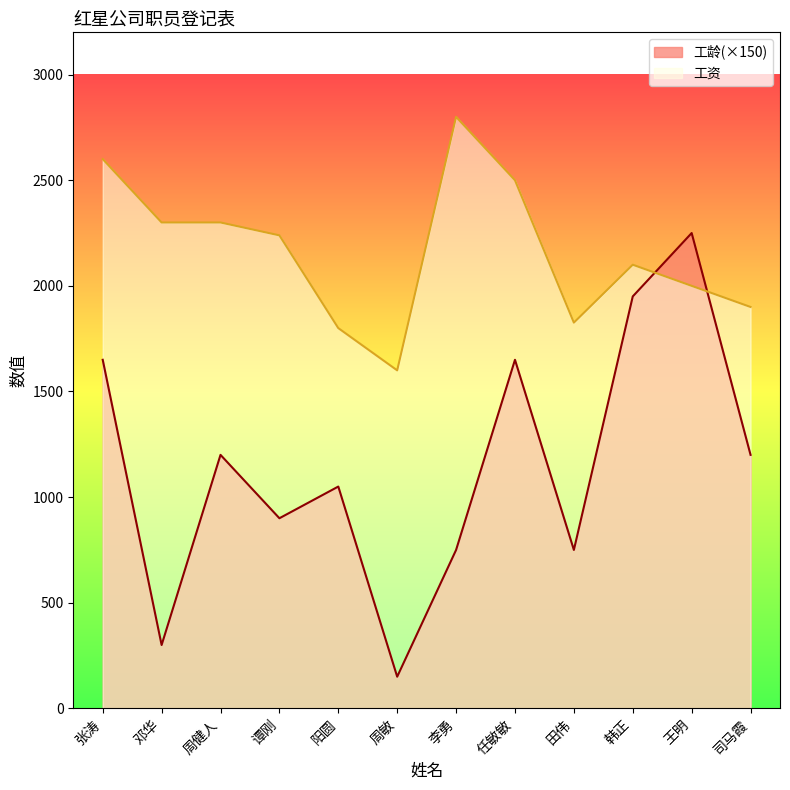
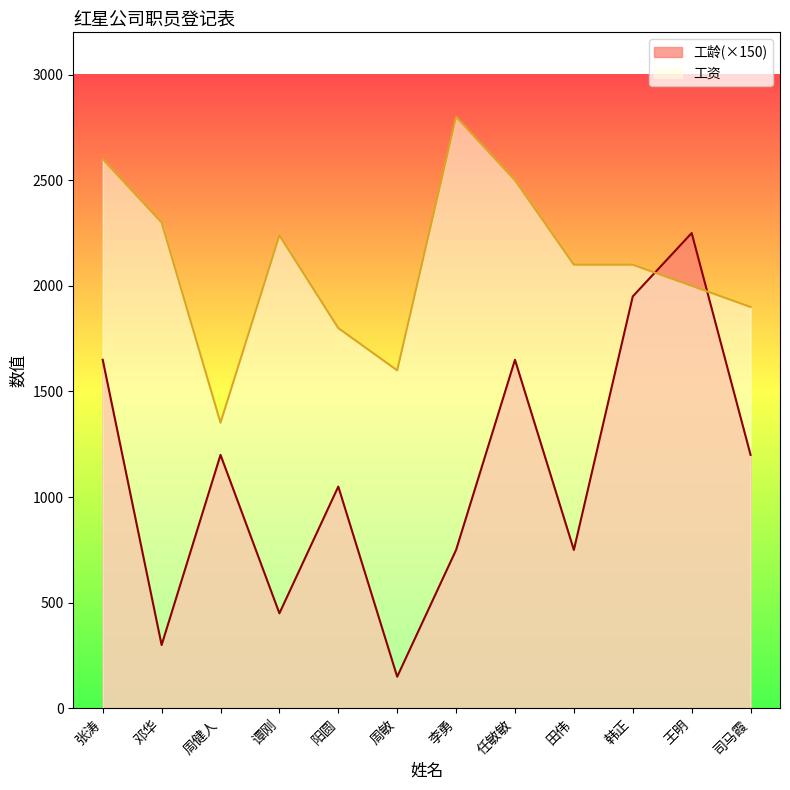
  {
    "工龄(×150)": {
      "张涛": 1650,
      "邓华": 300,
      "周健人": 1200,
-     "谭刚": 900,
+     "谭刚": 450,
      "阳圆": 1050,
      "周敏": 150,
      "李勇": 750,
      "任敏敏": 1650,
      "田伟": 750,
      "韩正": 1950,
      "王明": 2250,
      "司马霞": 1200
    },
    "工资": {
      "张涛": 2600,
      "邓华": 2300,
-     "周健人": 2300,
+     "周健人": 1350,
      "谭刚": 2240,
      "阳圆": 1800,
      "周敏": 1600,
      "李勇": 2800,
      "任敏敏": 2500,
-     "田伟": 1830,
+     "田伟": 2100,
      "韩正": 2100,
      "王明": 2000,
      "司马霞": 1900
    }
  }
